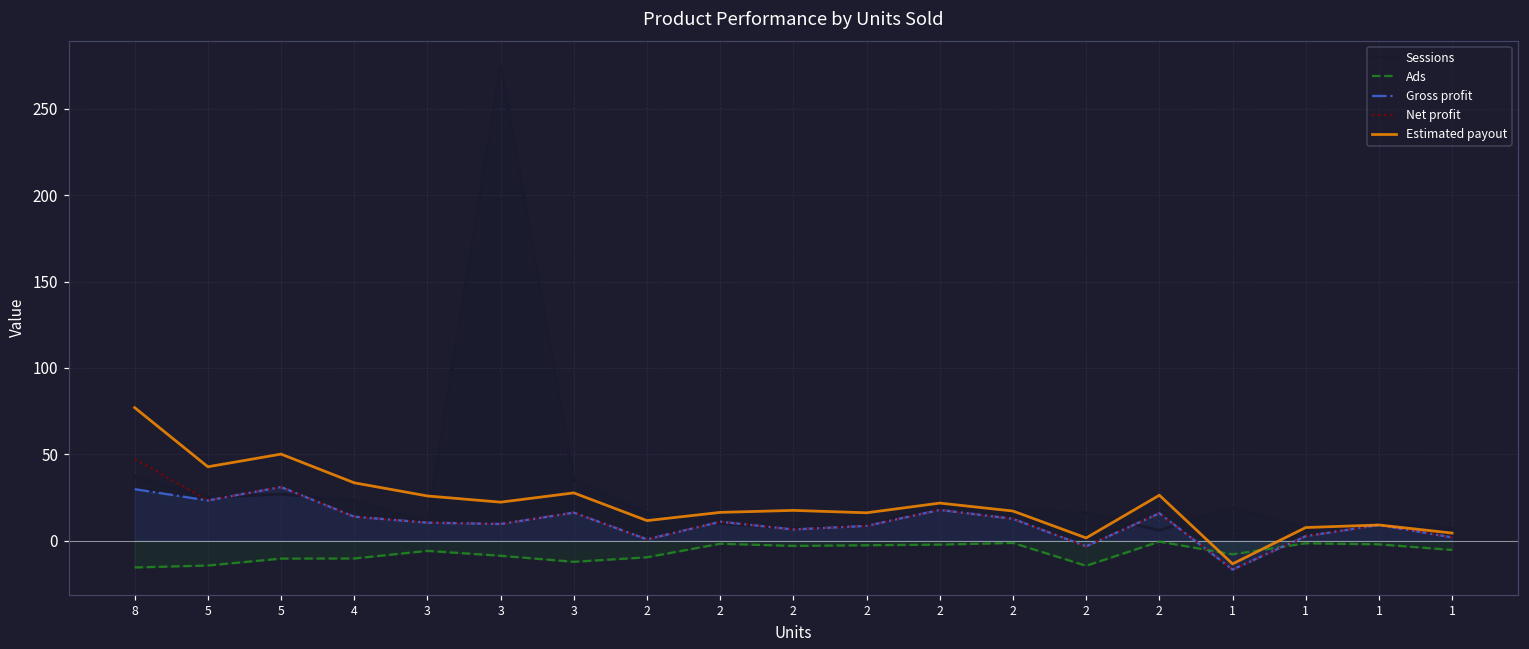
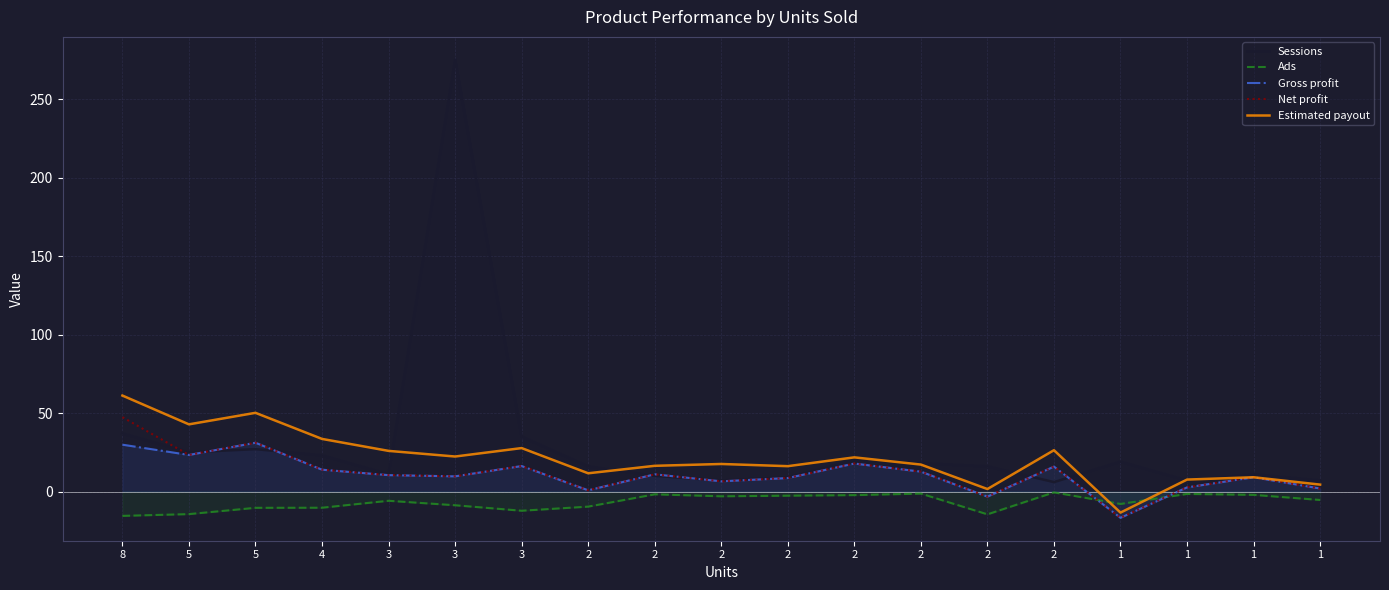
  {
    "Net profit": {
      "8": 47
    },
    "Estimated payout": {
-     "8": 77,
+     "8": 61,
      "4": 34
    }
  }
